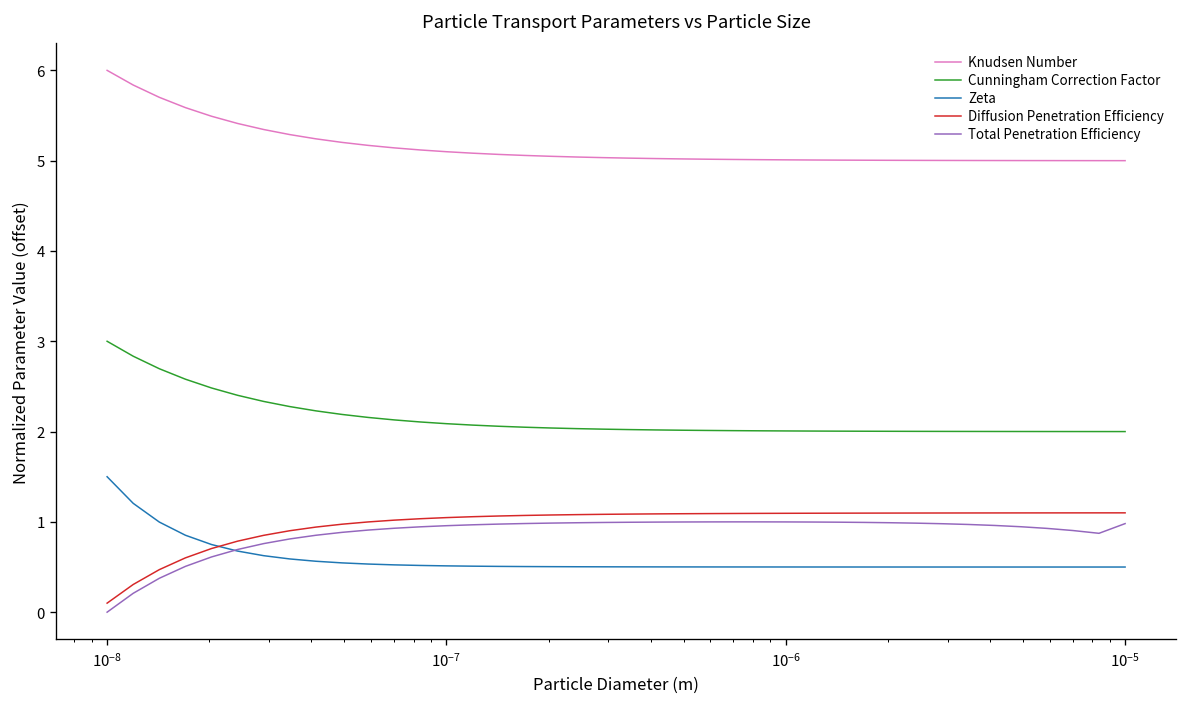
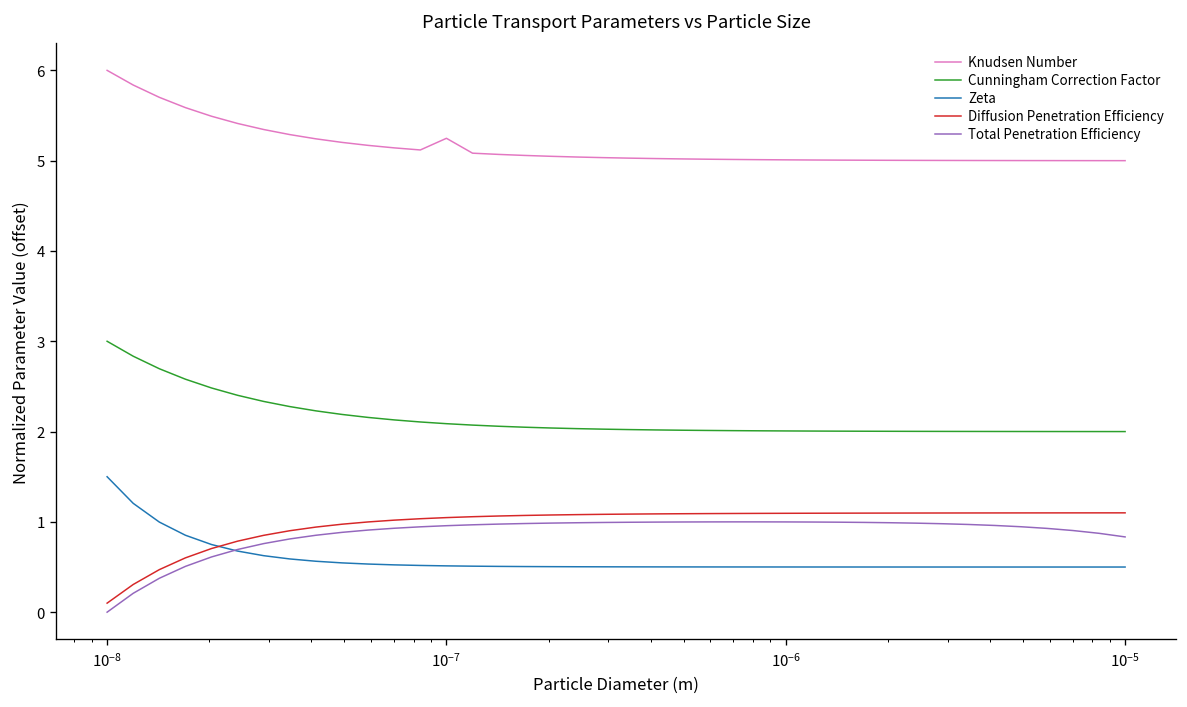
  {
    "Knudsen Number": {
      "10^-8": 6.0,
-     "10^-7": 5.1,
+     "10^-7": 5.2,
      "10^-6": 5.0,
      "10^-5": 5.0
    },
    "Cunningham Correction Factor": {
      "10^-8": 3.0,
      "10^-7": 2.1,
      "10^-6": 2.0,
      "10^-5": 2.0
    },
    "Zeta": {
      "10^-8": 1.5,
      "10^-7": 0.5,
      "10^-6": 0.5,
      "10^-5": 0.5
    },
    "Diffusion Penetration Efficiency": {
      "10^-8": 0.1,
      "10^-7": 1.0,
      "10^-6": 1.1,
      "10^-5": 1.1
    },
    "Total Penetration Efficiency": {
      "10^-8": 0.0,
      "10^-7": 1.0,
      "10^-6": 1.0,
-     "10^-5": 1.0
+     "10^-5": 0.8
    }
  }
